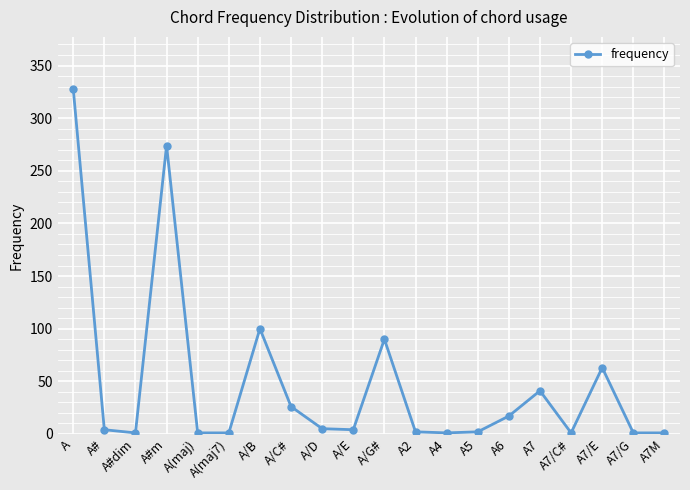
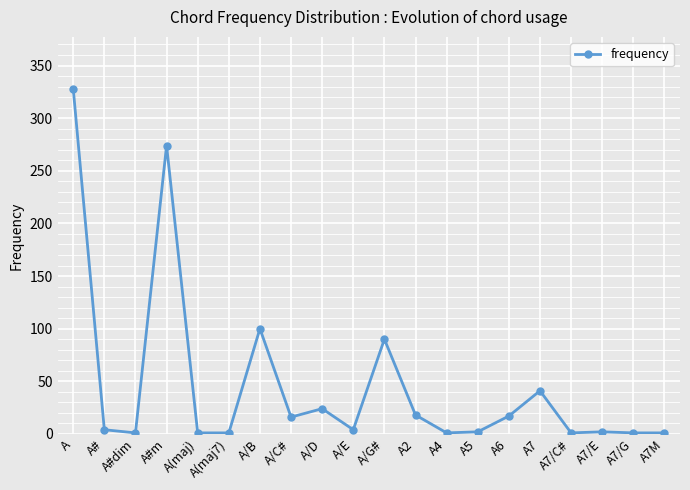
  {
    "A": 328,
    "A#": 4,
    "A#dim": 1,
    "A#m": 274,
    "A(maj)": 1,
    "A(maj7)": 1,
    "A/B": 100,
-   "A/C#": 26,
-   "A/D": 5,
+   "A/C#": 16,
+   "A/D": 24,
    "A/E": 4,
    "A/G#": 90,
-   "A2": 2,
+   "A2": 18,
    "A4": 1,
    "A5": 2,
    "A6": 17,
    "A7": 41,
    "A7/C#": 1,
-   "A7/E": 63,
+   "A7/E": 2,
    "A7/G": 1,
    "A7M": 1
  }
